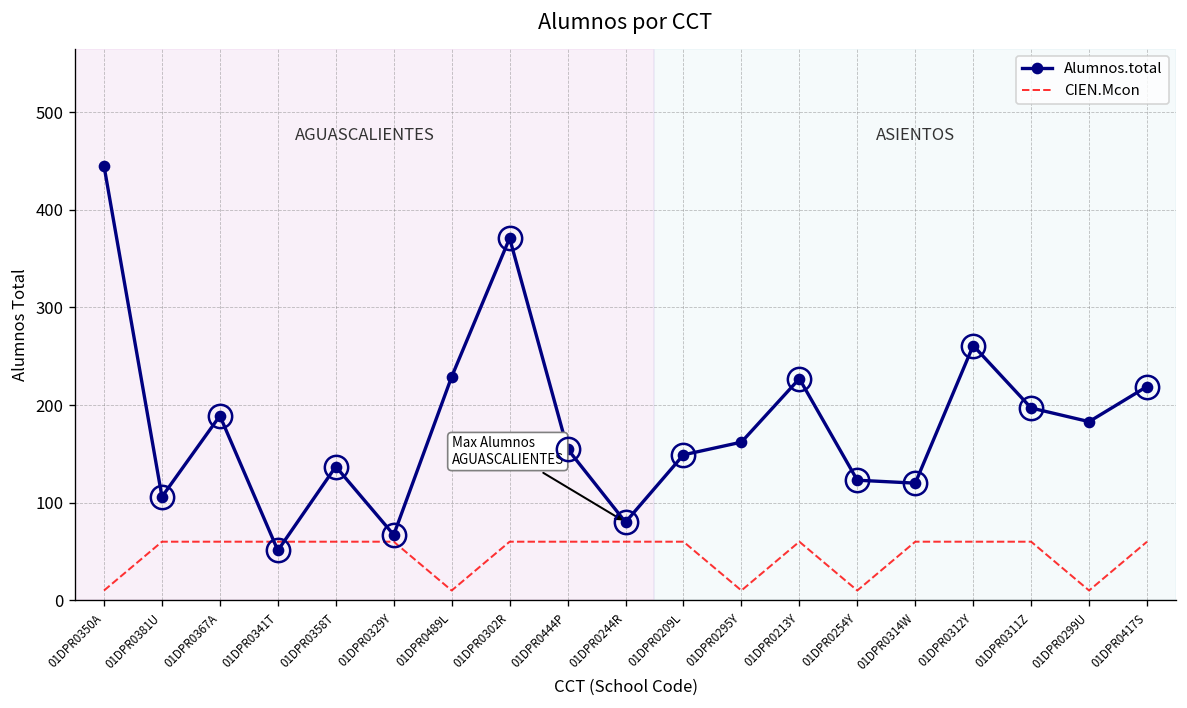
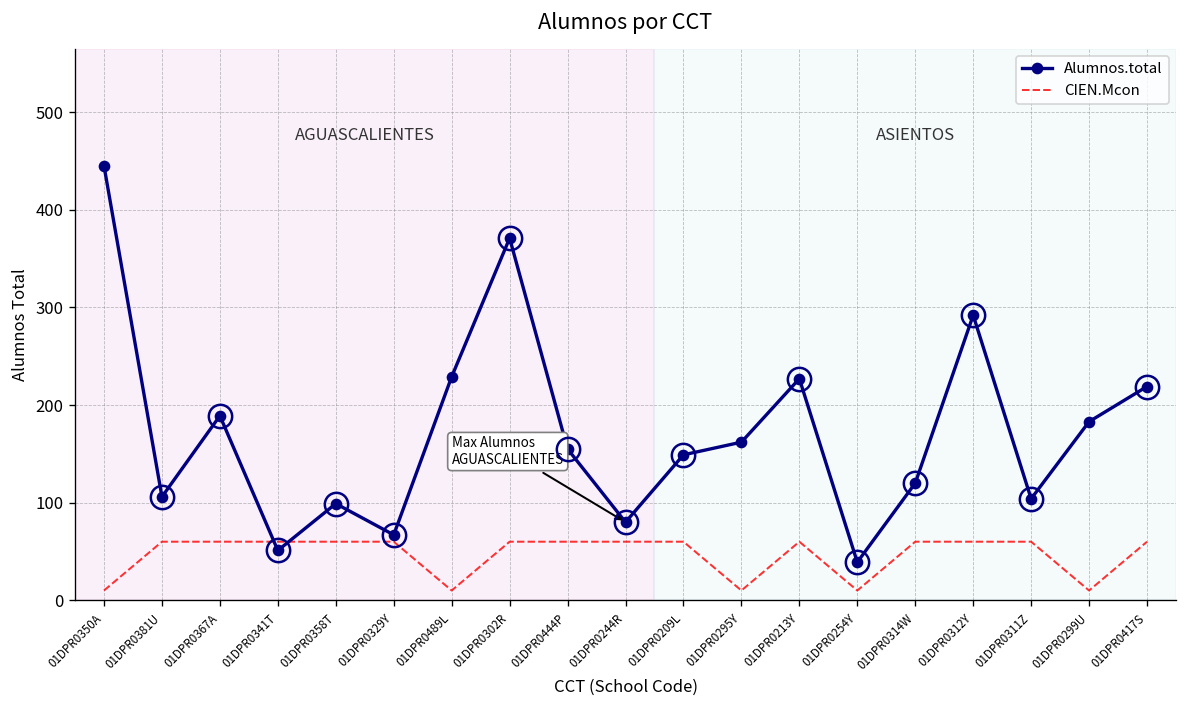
  {
    "Alumnos.total": {
      "01DPR0350A": 450,
-     "01DPR0358T": 140,
+     "01DPR0358T": 100,
      "01DPR0489L": 230,
      "01DPR0295Y": 160,
-     "01DPR0254Y": 120,
-     "01DPR0312Y": 260,
-     "01DPR0311Z": 200,
+     "01DPR0254Y": 40,
+     "01DPR0312Y": 290,
+     "01DPR0311Z": 100,
      "01DPR0299U": 180
    },
    "CIEN.Mcon": {
      "01DPR0350A": 10,
      "01DPR0381U": 60,
      "01DPR0367A": 60,
      "01DPR0341T": 60,
      "01DPR0358T": 60,
      "01DPR0329Y": 60,
      "01DPR0489L": 10,
      "01DPR0302R": 60,
      "01DPR0444P": 60,
      "01DPR0244R": 60,
      "01DPR0209L": 60,
      "01DPR0295Y": 10,
      "01DPR0213Y": 60,
      "01DPR0254Y": 10,
      "01DPR0314W": 60,
      "01DPR0312Y": 60,
      "01DPR0311Z": 60,
      "01DPR0299U": 10,
      "01DPR0417S": 60
    }
  }
